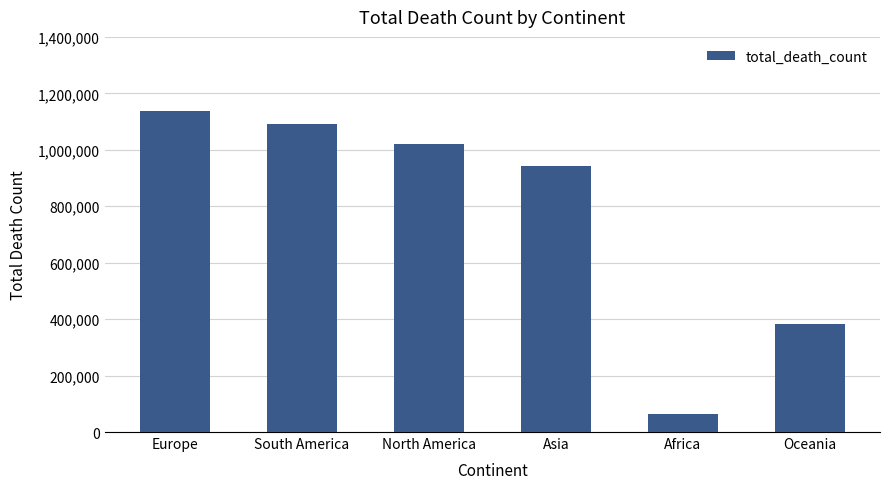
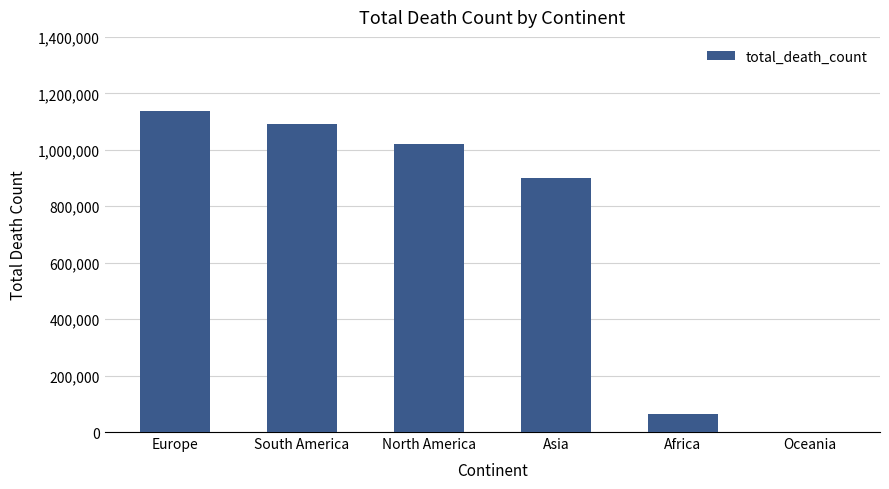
  {
    "Europe": "1,140,000",
    "South America": "1,090,000",
    "North America": "1,020,000",
-   "Asia": "940,000",
+   "Asia": "900,000",
    "Africa": "60,000",
-   "Oceania": "380,000"
+   "Oceania": "0"
  }
